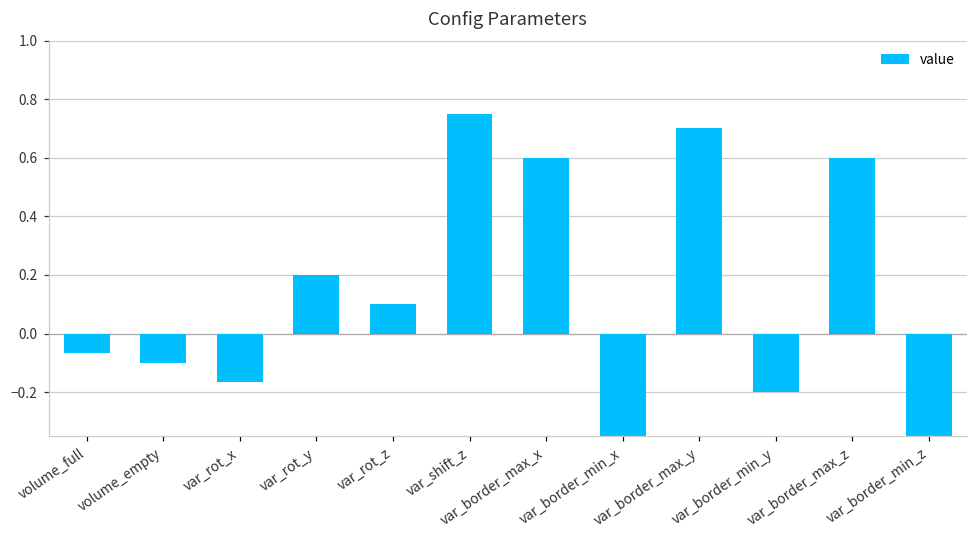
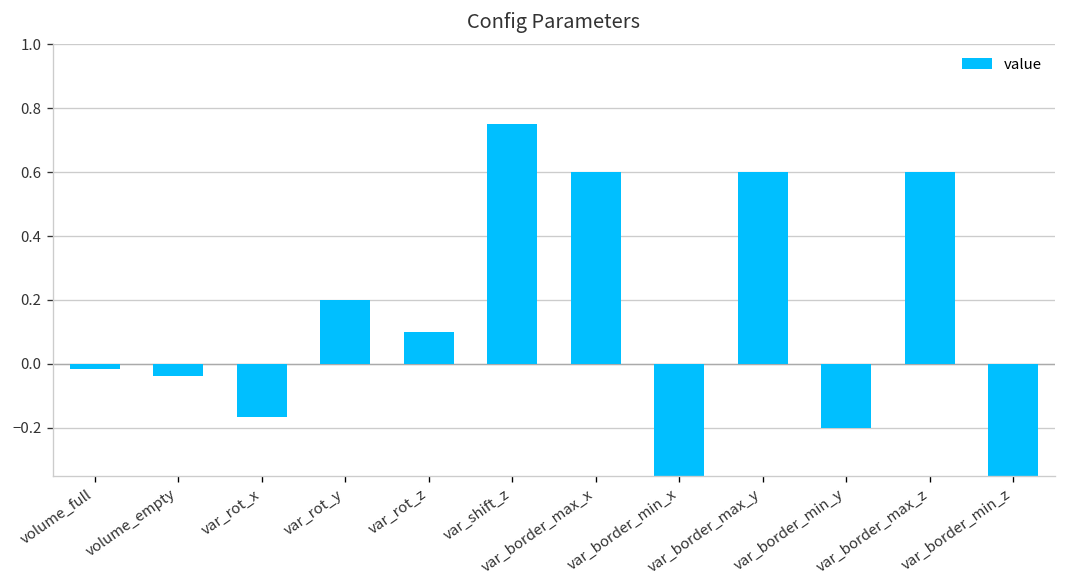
  {
-   "volume_full": -0.07,
-   "volume_empty": -0.10,
+   "volume_full": -0.02,
+   "volume_empty": -0.04,
    "var_rot_x": -0.17,
    "var_rot_y": 0.20,
    "var_rot_z": 0.10,
    "var_shift_z": 0.75,
    "var_border_max_x": 0.60,
-   "var_border_max_y": 0.7,
+   "var_border_max_y": 0.6,
    "var_border_min_y": -0.20,
    "var_border_max_z": 0.60
  }
